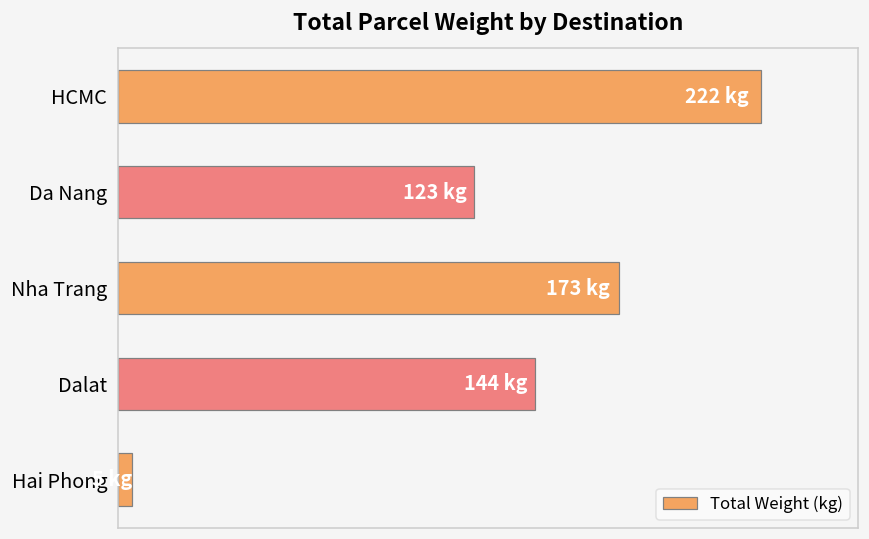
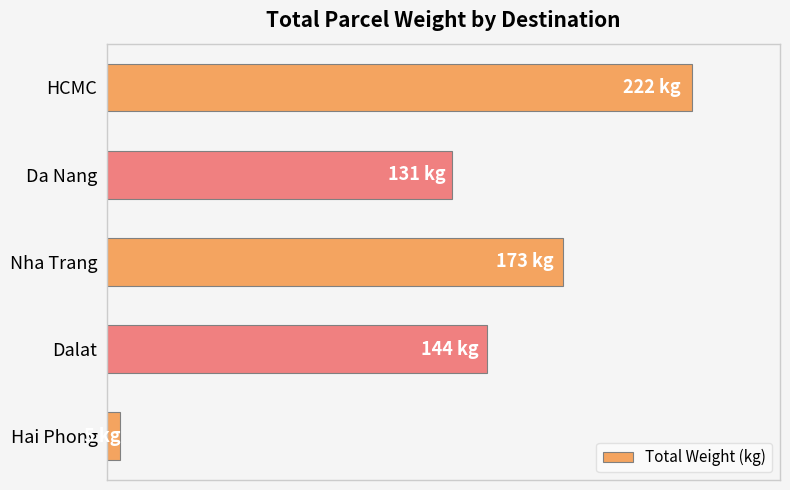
  {
    "HCMC": 222,
-   "Da Nang": 123,
+   "Da Nang": 131,
    "Nha Trang": 173,
    "Dalat": 144
  }
